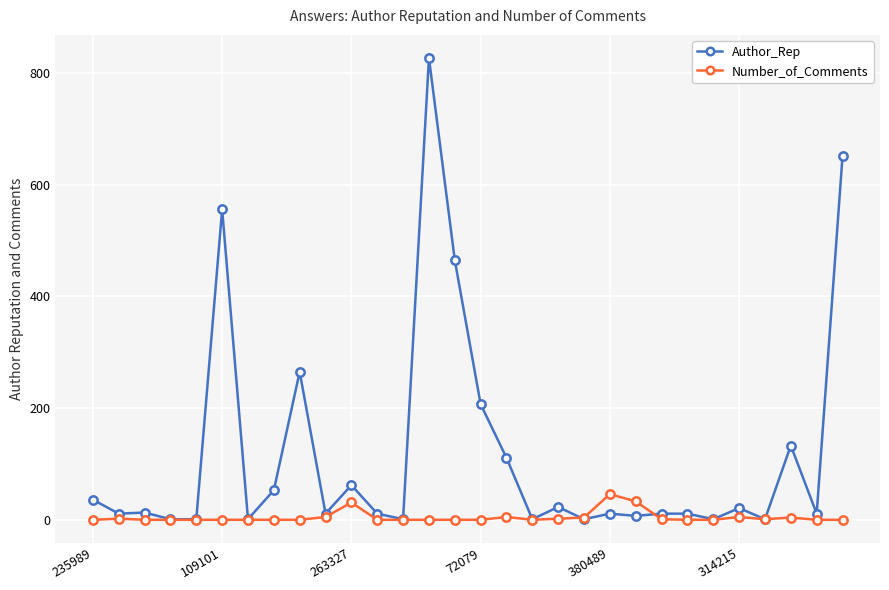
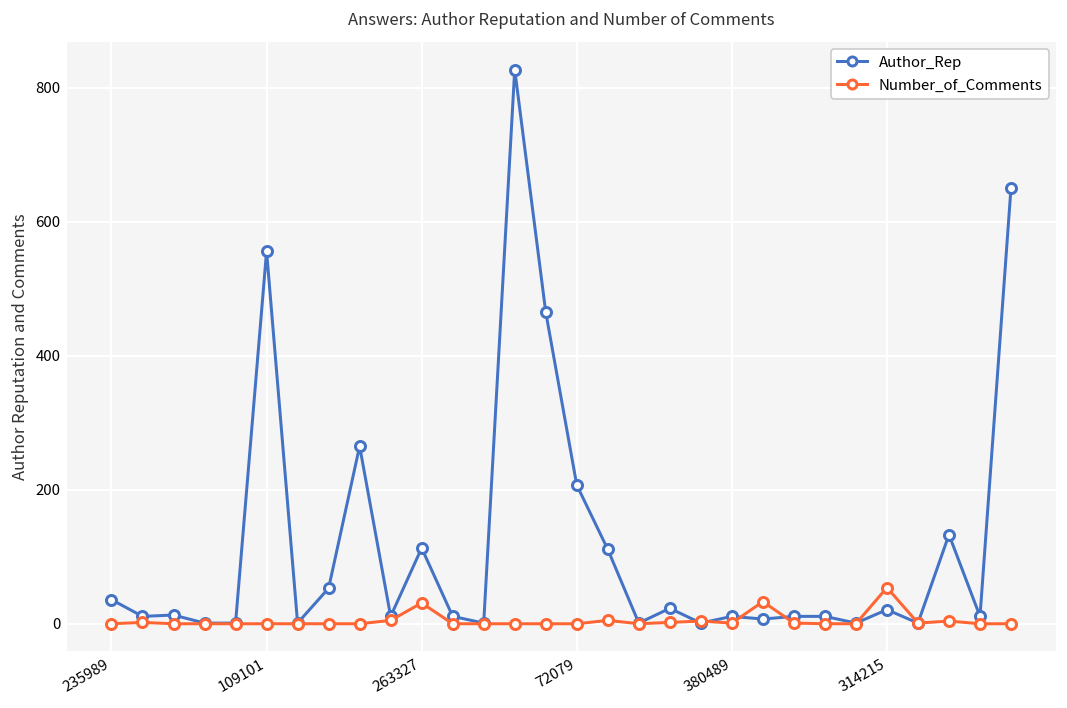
  {
    "Author_Rep": {
      "235989": 40,
      "109101": 560,
-     "263327": 60,
+     "263327": 110,
      "72079": 210,
      "380489": 10,
      "314215": 20
    },
    "Number_of_Comments": {
      "235989": 0,
      "109101": 0,
      "263327": 30,
      "72079": 0,
-     "380489": 50,
-     "314215": 10
+     "380489": 0,
+     "314215": 50
    }
  }
